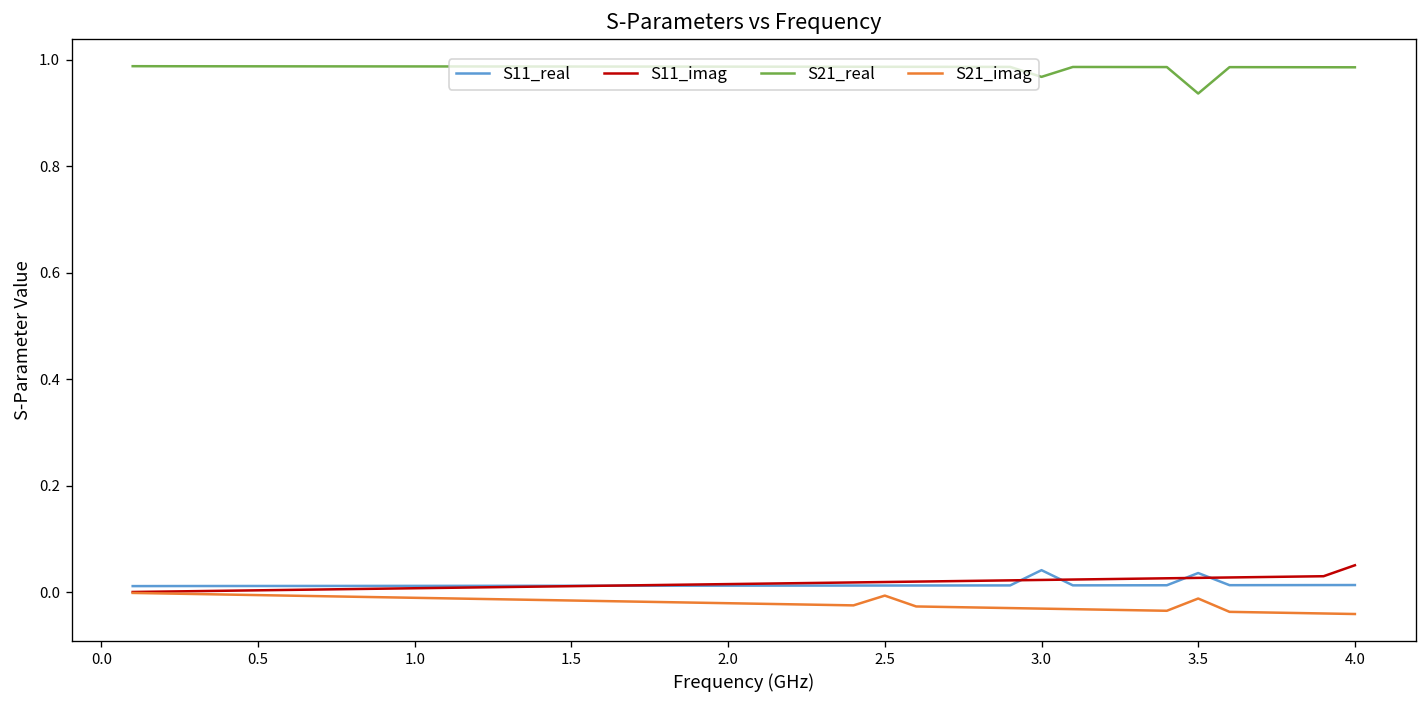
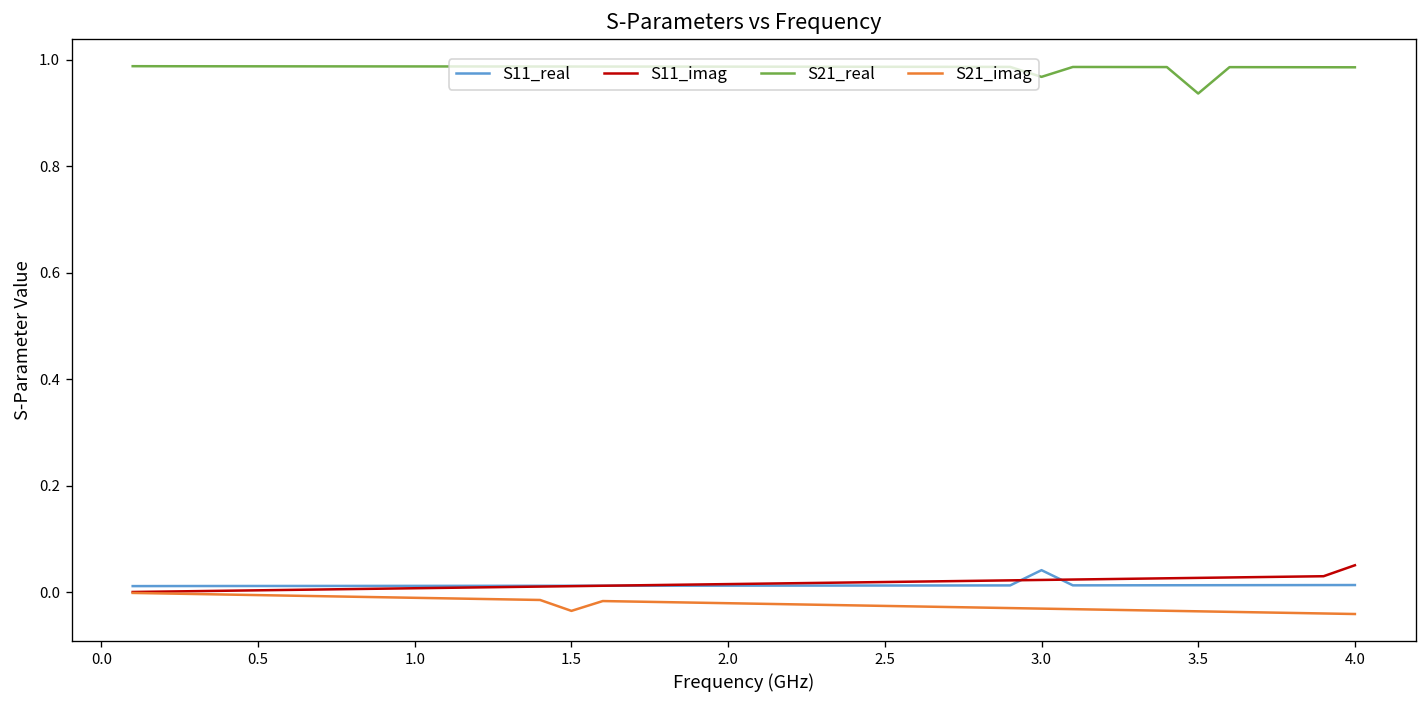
  {
    "S11_real": {
      "0.5": 0.01,
      "2.5": 0.01,
      "3.0": 0.04,
-     "3.5": 0.04,
+     "3.5": 0.01,
      "4.0": 0.01
    },
    "S11_imag": {
      "0.5": 0.00,
      "2.5": 0.02,
      "3.0": 0.02,
      "3.5": 0.03,
      "4.0": 0.05
    },
    "S21_real": {
      "0.5": 0.99,
      "1.0": 0.99,
      "3.0": 0.97,
      "3.5": 0.94,
      "4.0": 0.99
    },
    "S21_imag": {
      "0.5": -0.01,
      "1.0": -0.01,
-     "1.5": -0.02,
+     "1.5": -0.03,
      "2.0": -0.02,
-     "2.5": -0.01,
+     "2.5": -0.03,
      "3.0": -0.03,
-     "3.5": -0.01,
+     "3.5": -0.04,
      "4.0": -0.04
    }
  }
